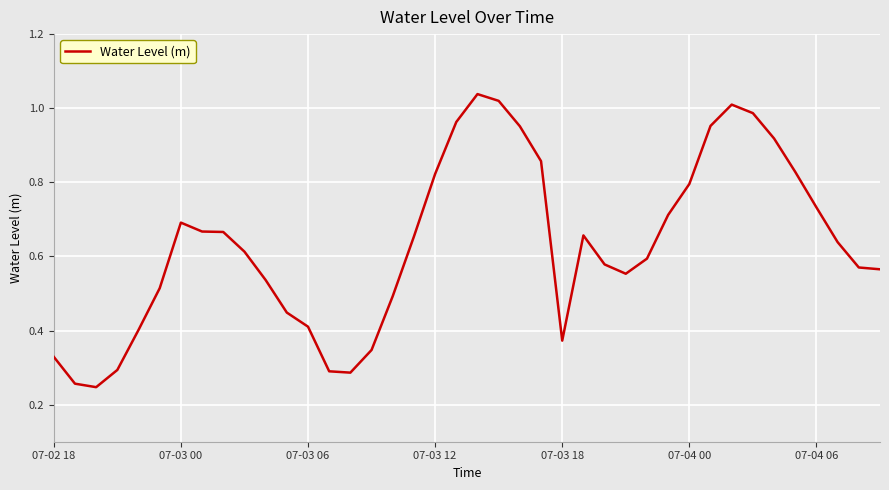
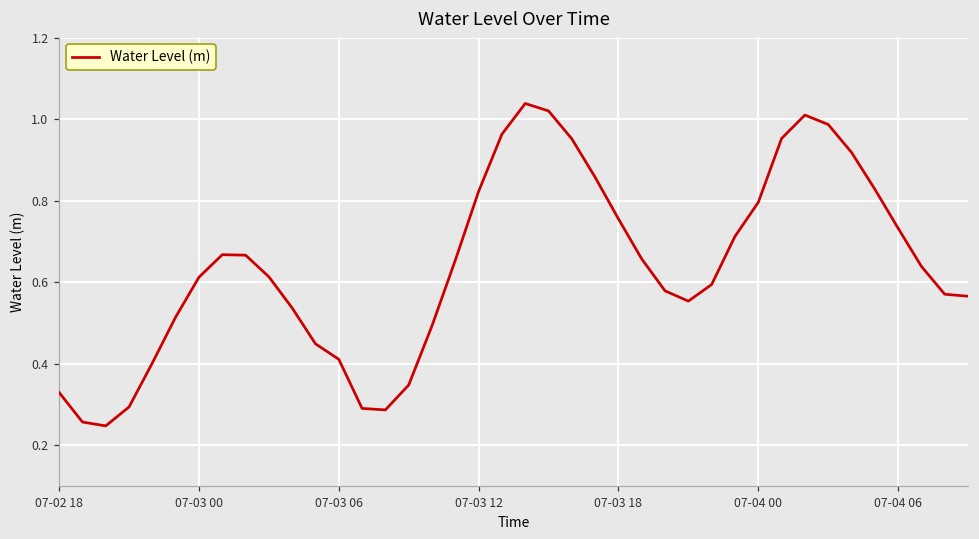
  {
    "07-02 18": 0.33,
-   "07-03 00": 0.69,
+   "07-03 00": 0.61,
    "07-03 06": 0.41,
    "07-03 12": 0.82,
-   "07-03 18": 0.37,
+   "07-03 18": 0.75,
    "07-04 00": 0.80,
    "07-04 06": 0.73
  }
